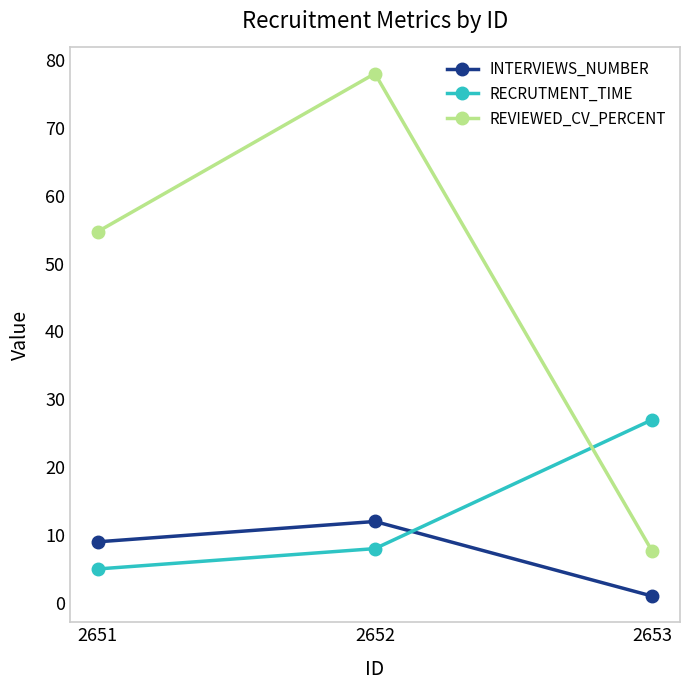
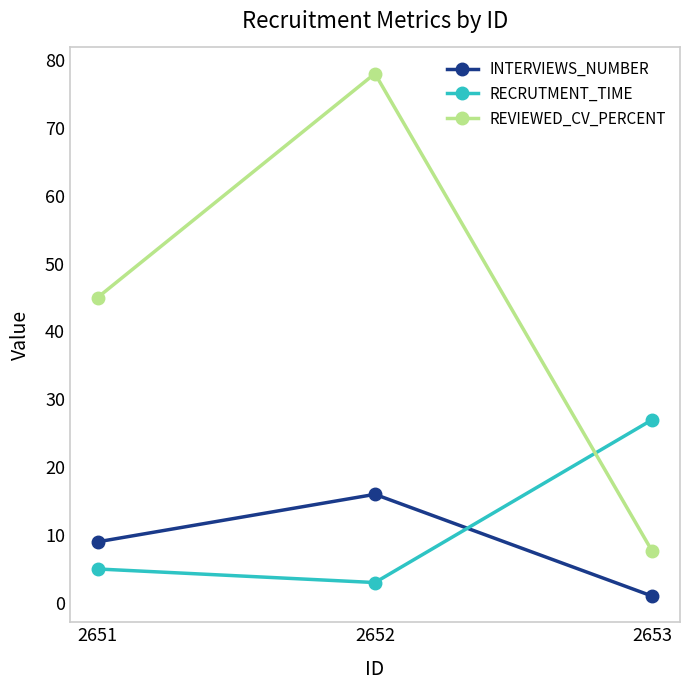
  {
    "INTERVIEWS_NUMBER": {
      "2651": 9,
-     "2652": 12,
+     "2652": 16,
      "2653": 1
    },
    "RECRUTMENT_TIME": {
      "2651": 5,
-     "2652": 8,
+     "2652": 3,
      "2653": 27
    },
    "REVIEWED_CV_PERCENT": {
-     "2651": 55,
+     "2651": 45,
      "2652": 78,
      "2653": 8
    }
  }
